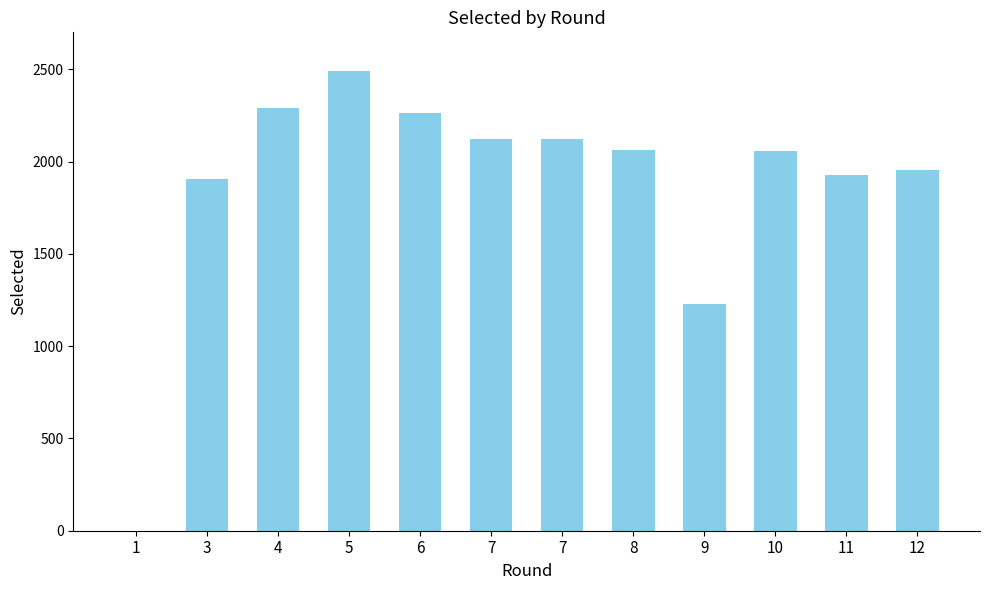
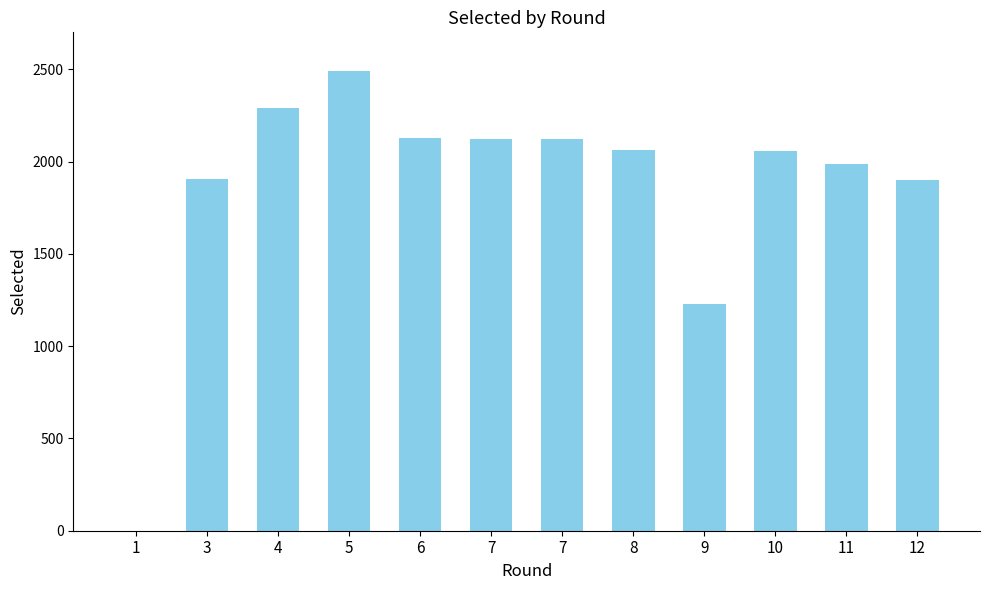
  {
    "1": 0,
    "3": 1900,
    "4": 2290,
    "5": 2490,
-   "6": 2260,
+   "6": 2130,
    "8": 2060,
    "9": 1230,
    "10": 2060,
-   "11": 1930,
-   "12": 1960
+   "11": 1990,
+   "12": 1900
  }
